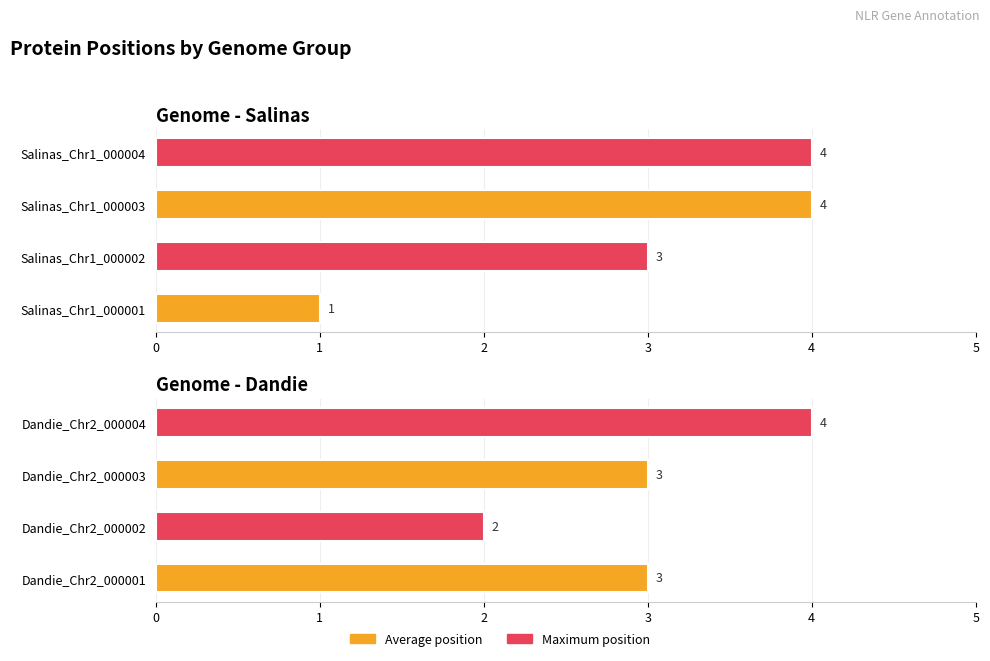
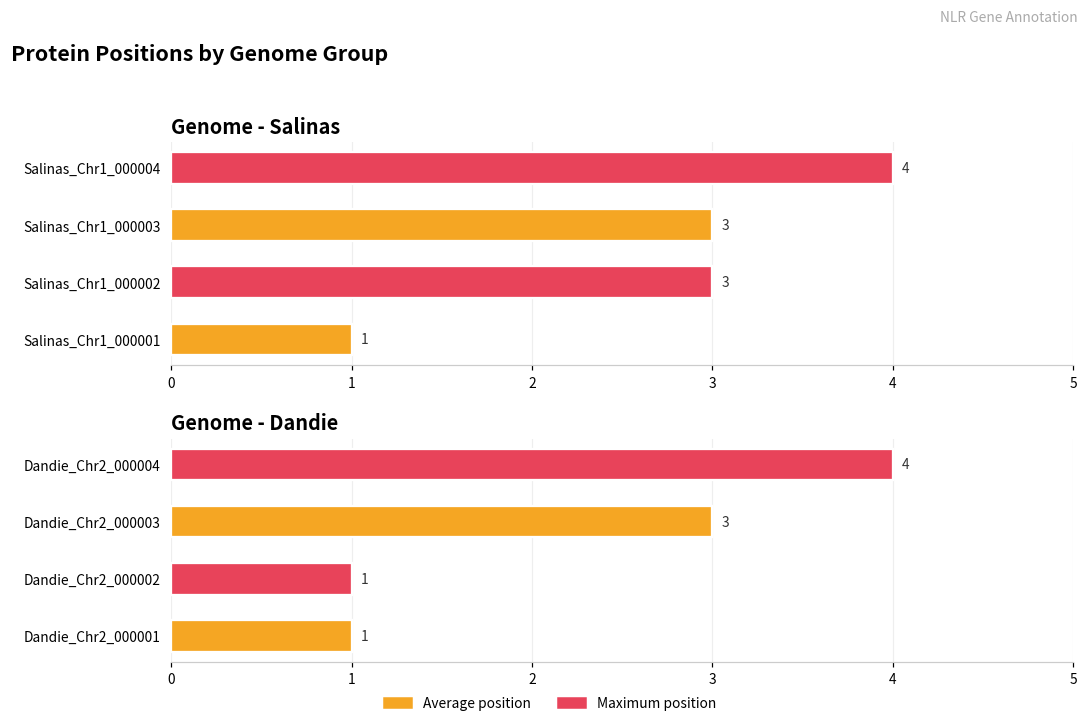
  {
    "Genome - Salinas": {
      "Salinas_Chr1_000004": 4,
-     "Salinas_Chr1_000003": 4,
+     "Salinas_Chr1_000003": 3,
      "Salinas_Chr1_000002": 3,
      "Salinas_Chr1_000001": 1
    },
    "Genome - Dandie": {
      "Dandie_Chr2_000004": 4,
      "Dandie_Chr2_000003": 3,
-     "Dandie_Chr2_000002": 2,
-     "Dandie_Chr2_000001": 3
+     "Dandie_Chr2_000002": 1,
+     "Dandie_Chr2_000001": 1
    }
  }
